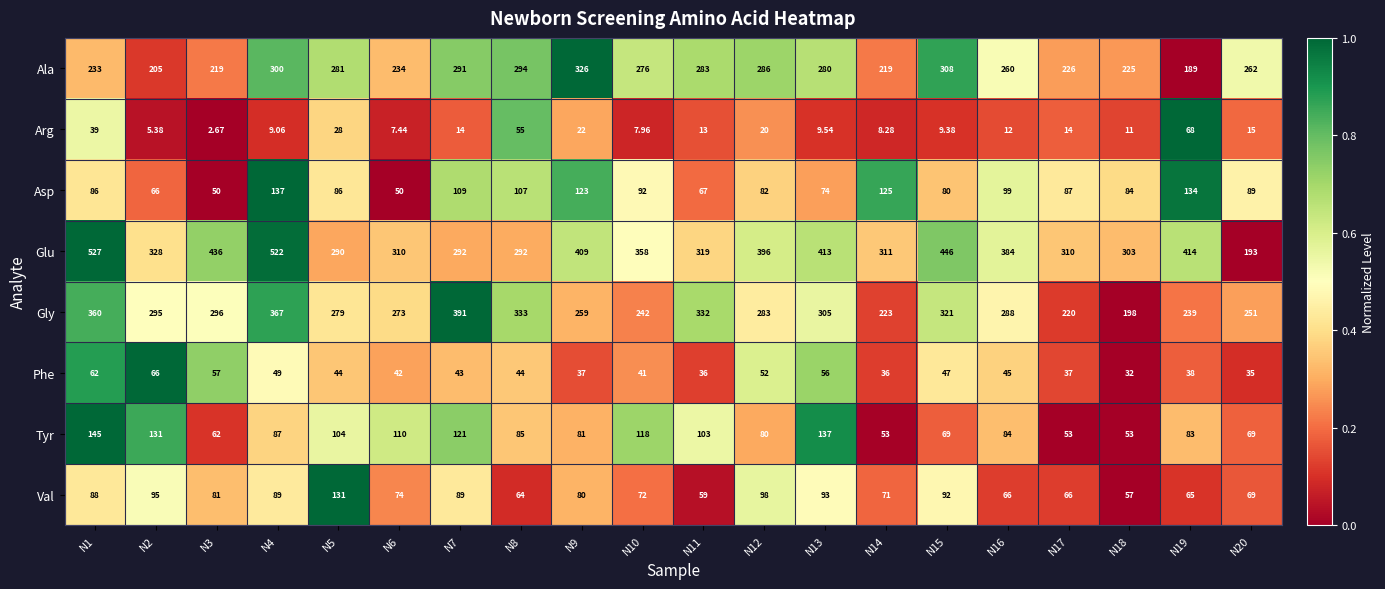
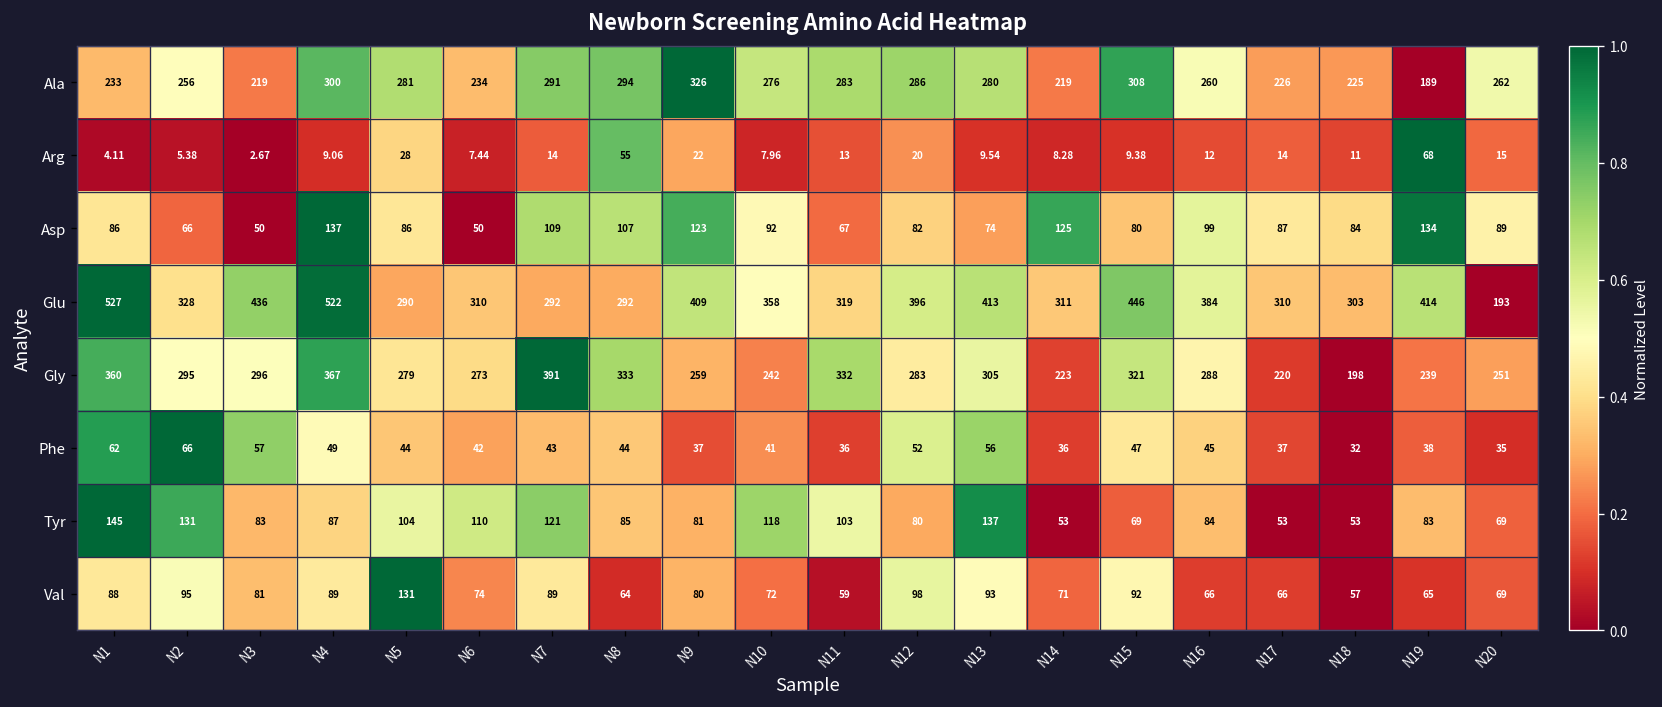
  {
    "Ala": {
      "N1": 233,
-     "N2": 205,
+     "N2": 256,
      "N3": 219,
      "N4": 300,
      "N5": 281,
      "N6": 234,
      "N7": 291,
      "N8": 294,
      "N9": 326,
      "N10": 276,
      "N11": 283,
      "N12": 286,
      "N13": 280,
      "N14": 219,
      "N15": 308,
      "N16": 260,
      "N17": 226,
      "N18": 225,
      "N19": 189,
      "N20": 262
    },
    "Arg": {
-     "N1": 39,
+     "N1": 4.11,
      "N2": 5.38,
      "N3": 2.67,
      "N4": 9.06,
      "N5": 28,
      "N6": 7.44,
      "N7": 14,
      "N8": 55,
      "N9": 22,
      "N10": 7.96,
      "N11": 13,
      "N12": 20,
      "N13": 9.54,
      "N14": 8.28,
      "N15": 9.38,
      "N16": 12,
      "N17": 14,
      "N18": 11,
      "N19": 68,
      "N20": 15
    },
    "Asp": {
      "N1": 86,
      "N2": 66,
      "N3": 50,
      "N4": 137,
      "N5": 86,
      "N6": 50,
      "N7": 109,
      "N8": 107,
      "N9": 123,
      "N10": 92,
      "N11": 67,
      "N12": 82,
      "N13": 74,
      "N14": 125,
      "N15": 80,
      "N16": 99,
      "N17": 87,
      "N18": 84,
      "N19": 134,
      "N20": 89
    },
    "Glu": {
      "N1": 527,
      "N2": 328,
      "N3": 436,
      "N4": 522,
      "N5": 290,
      "N6": 310,
      "N7": 292,
      "N8": 292,
      "N9": 409,
      "N10": 358,
      "N11": 319,
      "N12": 396,
      "N13": 413,
      "N14": 311,
      "N15": 446,
      "N16": 384,
      "N17": 310,
      "N18": 303,
      "N19": 414,
      "N20": 193
    },
    "Gly": {
      "N1": 360,
      "N2": 295,
      "N3": 296,
      "N4": 367,
      "N5": 279,
      "N6": 273,
      "N7": 391,
      "N8": 333,
      "N9": 259,
      "N10": 242,
      "N11": 332,
      "N12": 283,
      "N13": 305,
      "N14": 223,
      "N15": 321,
      "N16": 288,
      "N17": 220,
      "N18": 198,
      "N19": 239,
      "N20": 251
    },
    "Phe": {
      "N1": 62,
      "N2": 66,
      "N3": 57,
      "N4": 49,
      "N5": 44,
      "N6": 42,
      "N7": 43,
      "N8": 44,
      "N9": 37,
      "N10": 41,
      "N11": 36,
      "N12": 52,
      "N13": 56,
      "N14": 36,
      "N15": 47,
      "N16": 45,
      "N17": 37,
      "N18": 32,
      "N19": 38,
      "N20": 35
    },
    "Tyr": {
      "N1": 145,
      "N2": 131,
-     "N3": 62,
+     "N3": 83,
      "N4": 87,
      "N5": 104,
      "N6": 110,
      "N7": 121,
      "N8": 85,
      "N9": 81,
      "N10": 118,
      "N11": 103,
      "N12": 80,
      "N13": 137,
      "N14": 53,
      "N15": 69,
      "N16": 84,
      "N17": 53,
      "N18": 53,
      "N19": 83,
      "N20": 69
    },
    "Val": {
      "N1": 88,
      "N2": 95,
      "N3": 81,
      "N4": 89,
      "N5": 131,
      "N6": 74,
      "N7": 89,
      "N8": 64,
      "N9": 80,
      "N10": 72,
      "N11": 59,
      "N12": 98,
      "N13": 93,
      "N14": 71,
      "N15": 92,
      "N16": 66,
      "N17": 66,
      "N18": 57,
      "N19": 65,
      "N20": 69
    }
  }
